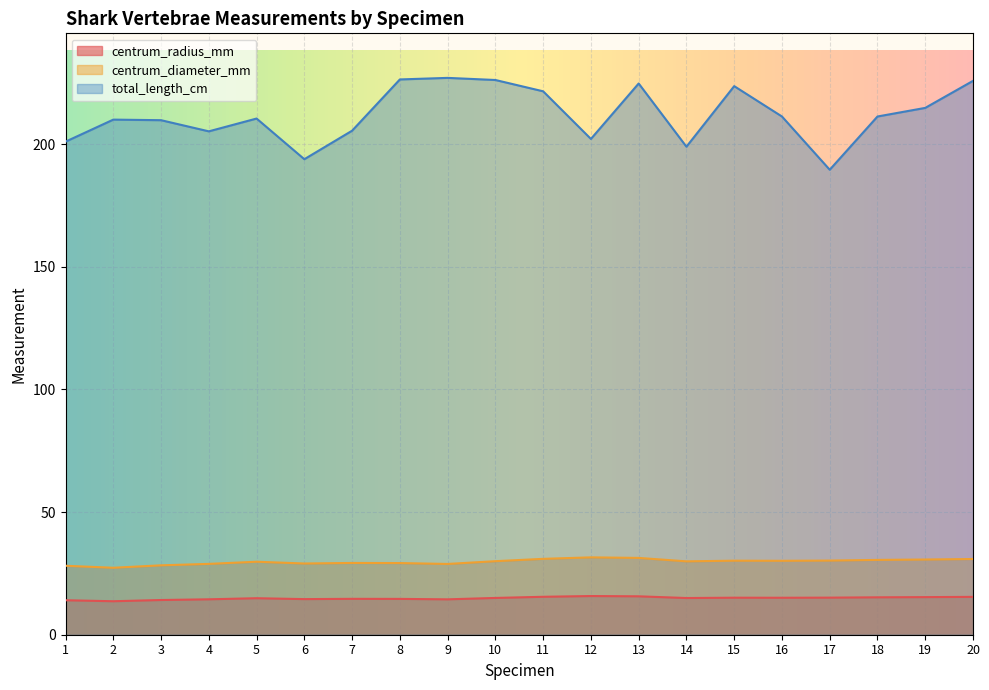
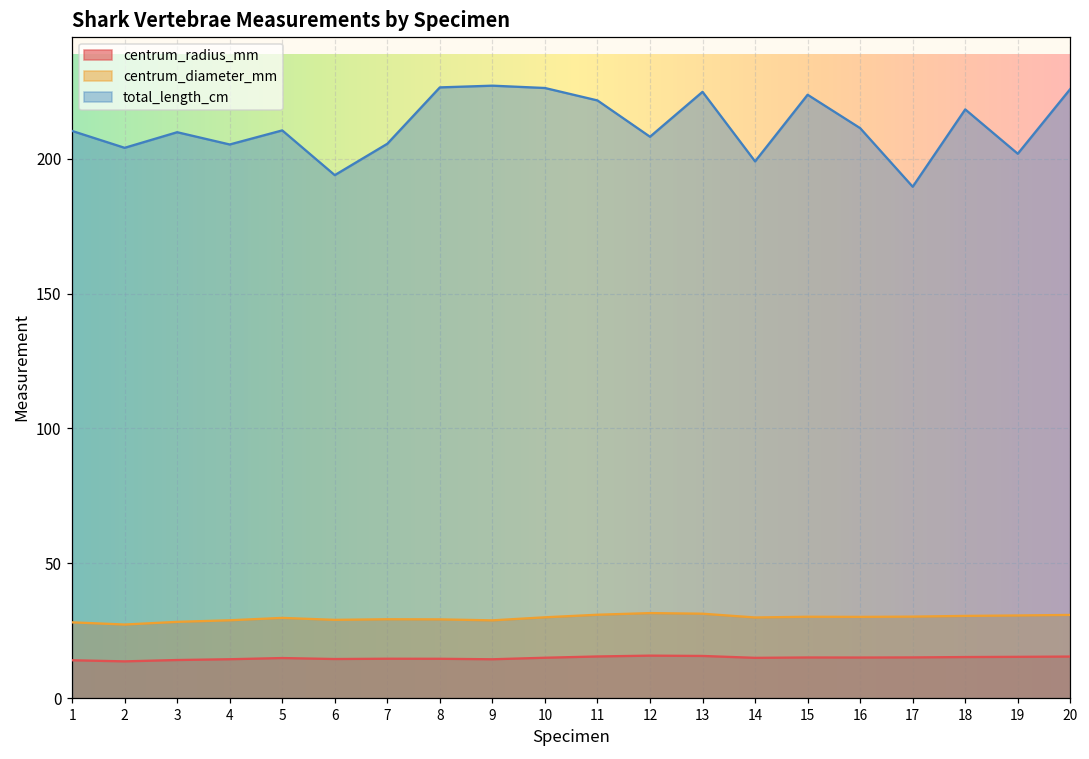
  {
    "centrum_radius_mm": {
      "1": 14,
      "2": 14,
      "3": 14,
      "4": 14,
      "5": 15,
      "6": 15,
      "7": 15,
      "8": 15,
      "9": 14,
      "10": 15,
      "11": 15,
      "12": 16,
      "13": 16,
      "14": 15,
      "15": 15,
      "16": 15,
      "17": 15,
      "18": 15,
      "19": 15,
      "20": 15
    },
    "centrum_diameter_mm": {
      "1": 28,
      "2": 27,
      "3": 28,
      "4": 29,
      "5": 30,
      "6": 29,
      "7": 29,
      "8": 29,
      "9": 29,
      "10": 30,
      "11": 31,
      "12": 32,
      "13": 31,
      "14": 30,
      "15": 30,
      "16": 30,
      "17": 30,
      "18": 31,
      "19": 31,
      "20": 31
    },
    "total_length_cm": {
-     "1": 201,
-     "2": 210,
+     "1": 210,
+     "2": 204,
      "3": 210,
      "4": 205,
      "5": 210,
      "6": 194,
      "7": 206,
      "8": 226,
      "9": 227,
      "10": 226,
      "11": 222,
-     "12": 202,
+     "12": 208,
      "13": 225,
      "14": 199,
      "15": 224,
      "16": 211,
      "17": 190,
-     "18": 211,
-     "19": 215,
+     "18": 218,
+     "19": 202,
      "20": 226
    }
  }
